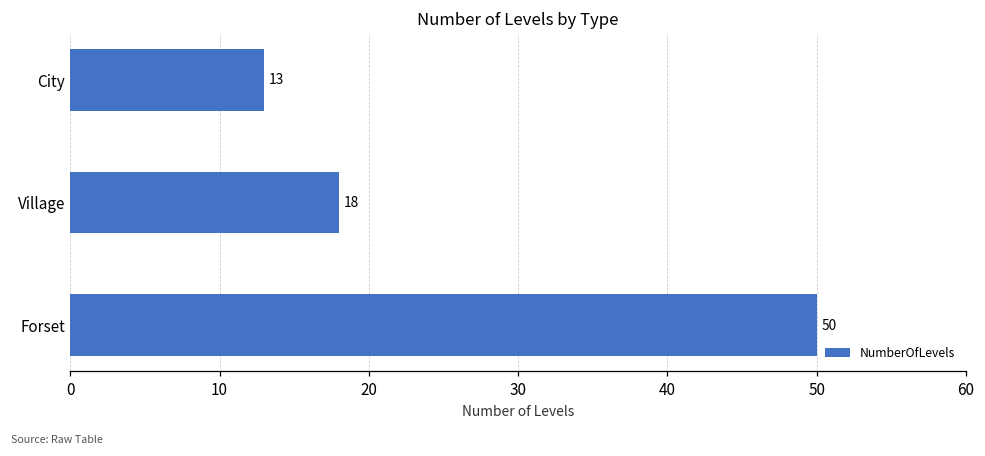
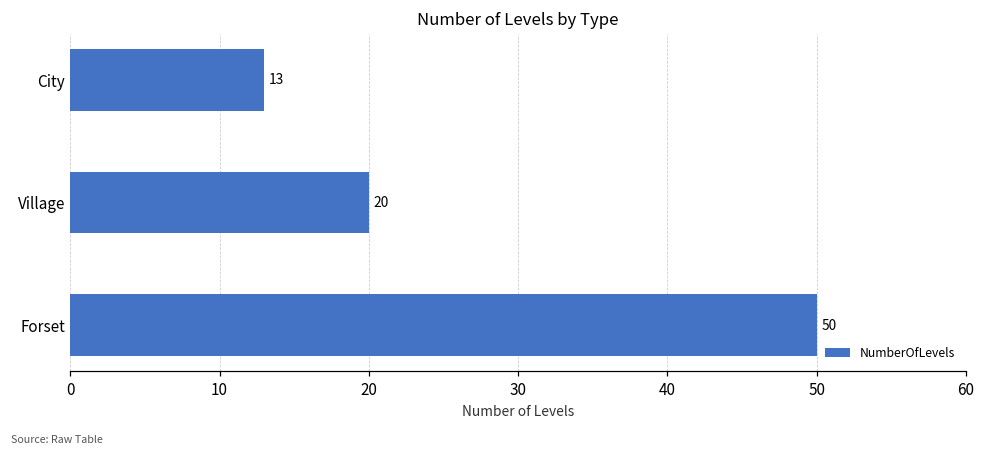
  {
    "City": 13,
-   "Village": 18,
+   "Village": 20,
    "Forset": 50
  }
